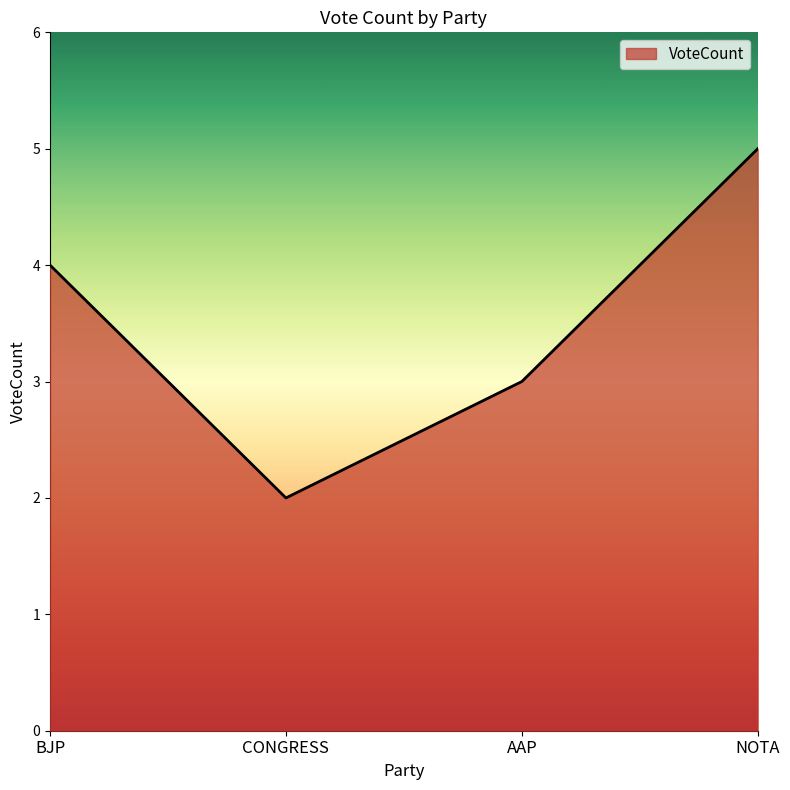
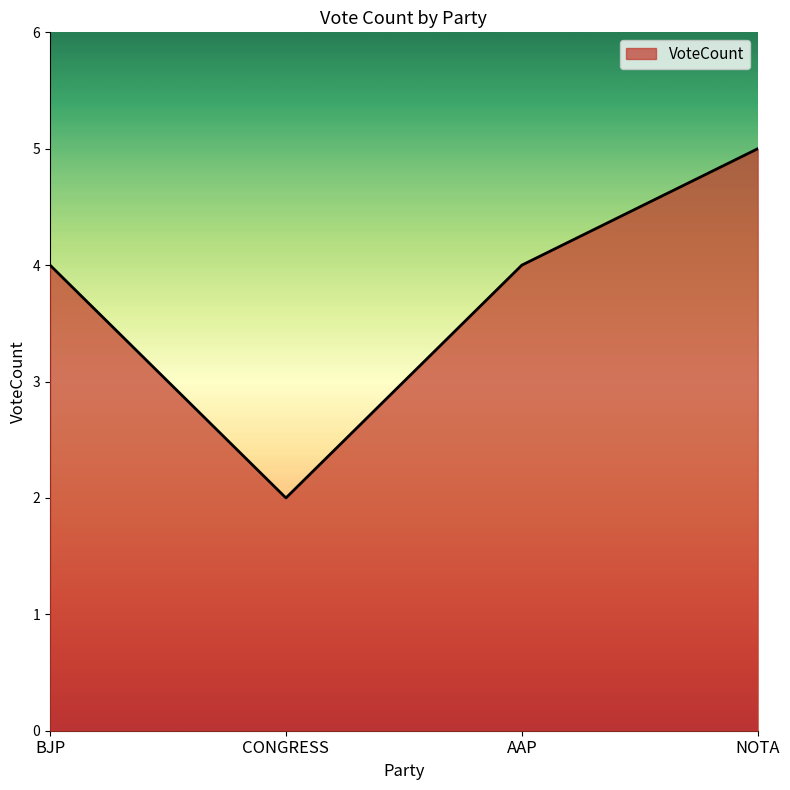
  {
    "BJP": 4,
    "CONGRESS": 2,
-   "AAP": 3,
+   "AAP": 4,
    "NOTA": 5
  }
